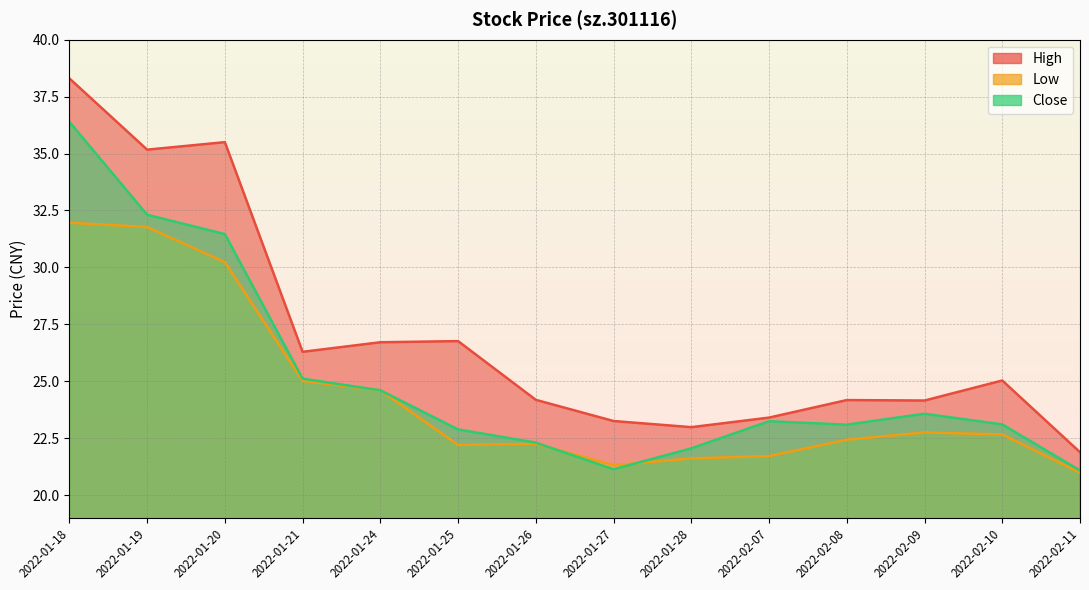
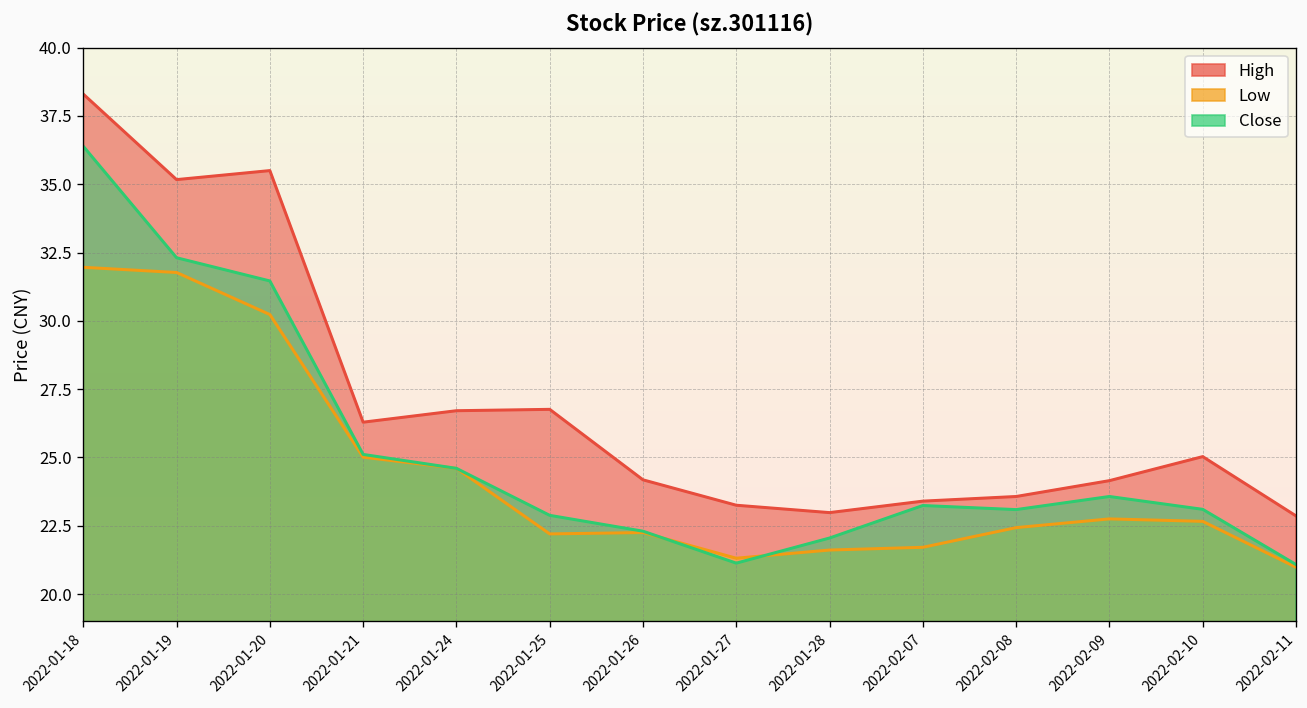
  {
    "High": {
      "2022-01-18": 38.3,
      "2022-01-19": 35.2,
      "2022-01-20": 35.5,
      "2022-01-21": 26.3,
      "2022-01-24": 26.7,
      "2022-01-25": 26.8,
      "2022-01-26": 24.2,
      "2022-01-27": 23.3,
      "2022-01-28": 23.0,
      "2022-02-07": 23.4,
-     "2022-02-08": 24.2,
+     "2022-02-08": 23.6,
      "2022-02-09": 24.2,
      "2022-02-10": 25.0,
-     "2022-02-11": 21.9
+     "2022-02-11": 22.9
    },
    "Low": {
      "2022-01-18": 32.0,
      "2022-01-19": 31.8,
      "2022-01-20": 30.2,
      "2022-01-25": 22.2,
      "2022-01-27": 21.3,
      "2022-01-28": 21.6,
      "2022-02-07": 21.7,
      "2022-02-08": 22.4,
      "2022-02-09": 22.8,
      "2022-02-10": 22.7
    },
    "Close": {
      "2022-01-18": 36.4,
      "2022-01-19": 32.3,
      "2022-01-20": 31.5,
      "2022-01-25": 22.9,
      "2022-01-27": 21.1,
      "2022-01-28": 22.1,
      "2022-02-07": 23.2,
      "2022-02-08": 23.1,
      "2022-02-09": 23.6,
      "2022-02-10": 23.1
    }
  }
